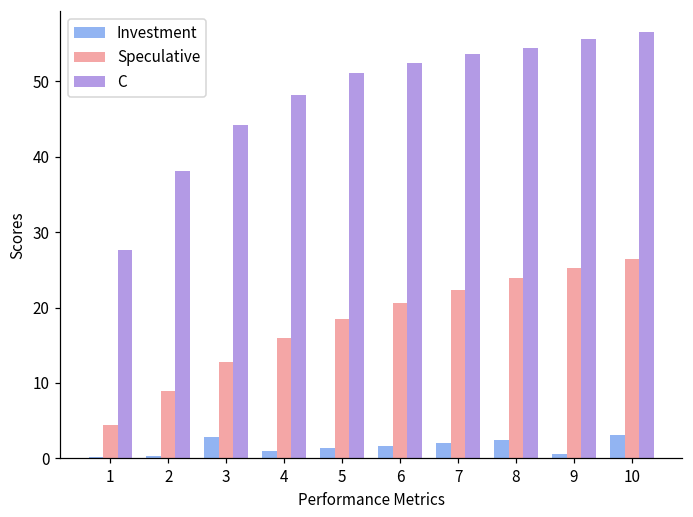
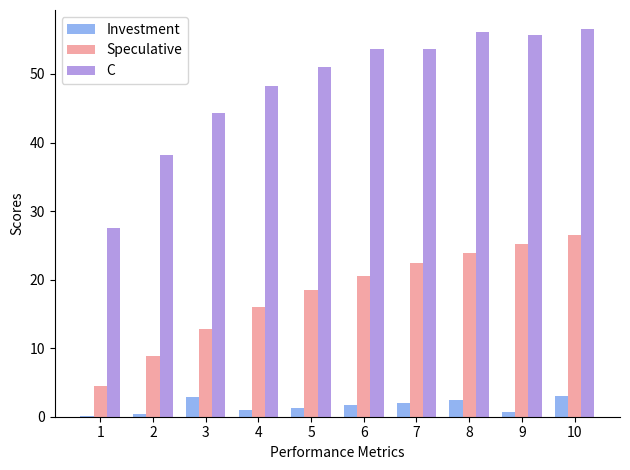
  {
    "Investment": {
      "2": 0,
      "3": 3,
      "4": 1,
      "5": 1,
      "6": 2,
      "7": 2,
      "8": 2,
      "9": 1,
      "10": 3
    },
    "Speculative": {
      "1": 4,
      "2": 9,
      "3": 13,
      "4": 16,
      "5": 18,
      "6": 21,
      "7": 22,
      "8": 24,
      "9": 25,
      "10": 26
    },
    "C": {
      "1": 28,
      "2": 38,
      "3": 44,
      "4": 48,
      "5": 51,
-     "6": 52,
+     "6": 54,
      "7": 54,
-     "8": 54,
+     "8": 56,
      "9": 56,
      "10": 57
    }
  }
